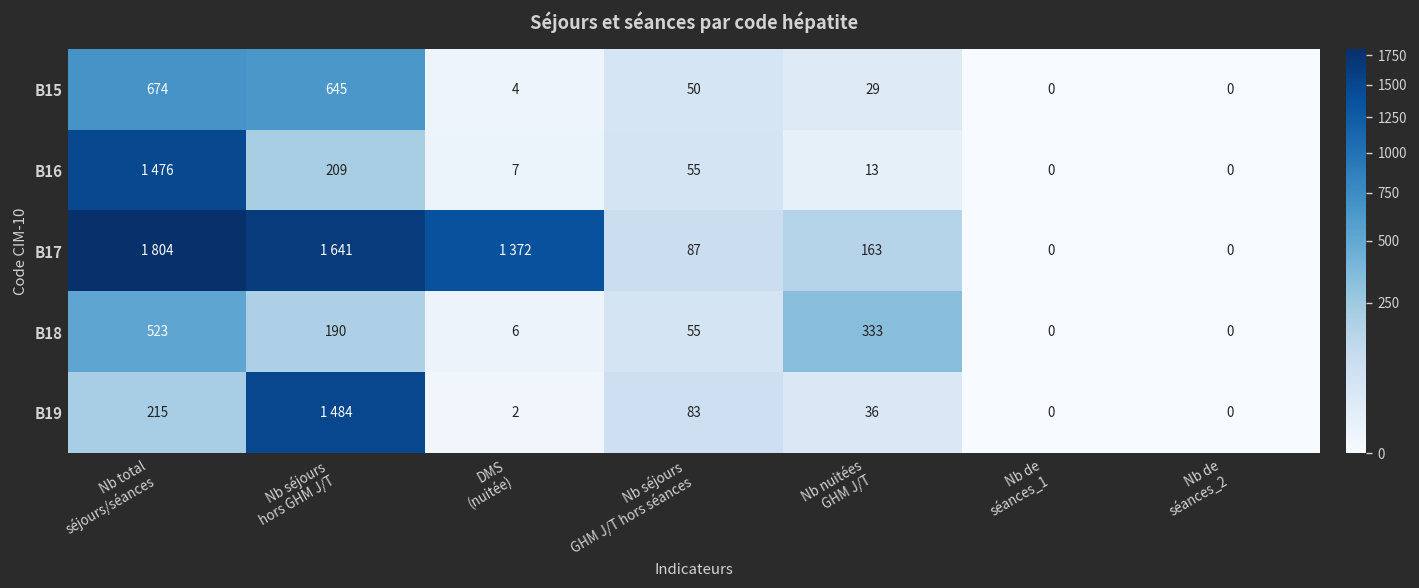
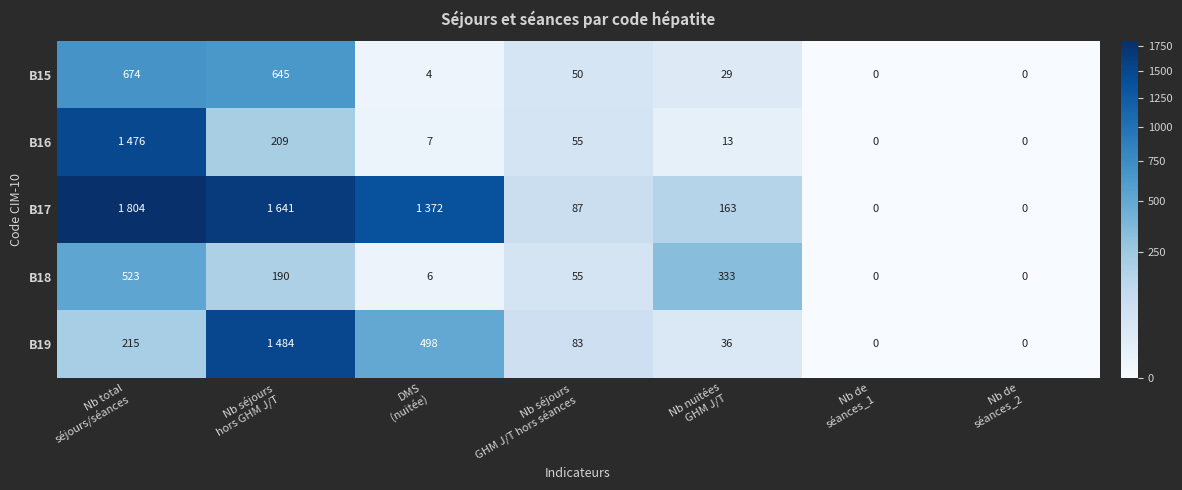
  {
    "B15": {
      "Nb total séjours/séances": 674,
      "Nb séjours hors GHM J/T": 645,
      "DMS (nuitée)": 4,
      "Nb séjours GHM J/T hors séances": 50,
      "Nb nuitées GHM J/T": 29,
      "Nb de séances_1": 0,
      "Nb de séances_2": 0
    },
    "B16": {
      "Nb séjours hors GHM J/T": 209,
      "DMS (nuitée)": 7,
      "Nb séjours GHM J/T hors séances": 55,
      "Nb nuitées GHM J/T": 13,
      "Nb de séances_1": 0,
      "Nb de séances_2": 0
    },
    "B17": {
      "Nb séjours GHM J/T hors séances": 87,
      "Nb nuitées GHM J/T": 163,
      "Nb de séances_1": 0,
      "Nb de séances_2": 0
    },
    "B18": {
      "Nb total séjours/séances": 523,
      "Nb séjours hors GHM J/T": 190,
      "DMS (nuitée)": 6,
      "Nb séjours GHM J/T hors séances": 55,
      "Nb nuitées GHM J/T": 333,
      "Nb de séances_1": 0,
      "Nb de séances_2": 0
    },
    "B19": {
      "Nb total séjours/séances": 215,
-     "DMS (nuitée)": 2,
+     "DMS (nuitée)": 498,
      "Nb séjours GHM J/T hors séances": 83,
      "Nb nuitées GHM J/T": 36,
      "Nb de séances_1": 0,
      "Nb de séances_2": 0
    }
  }
